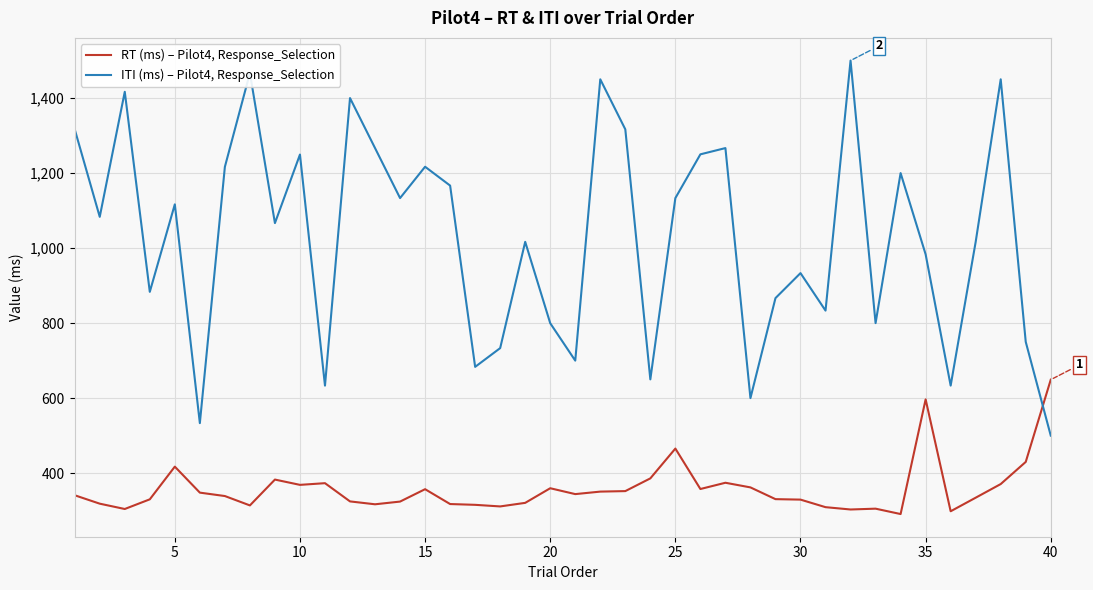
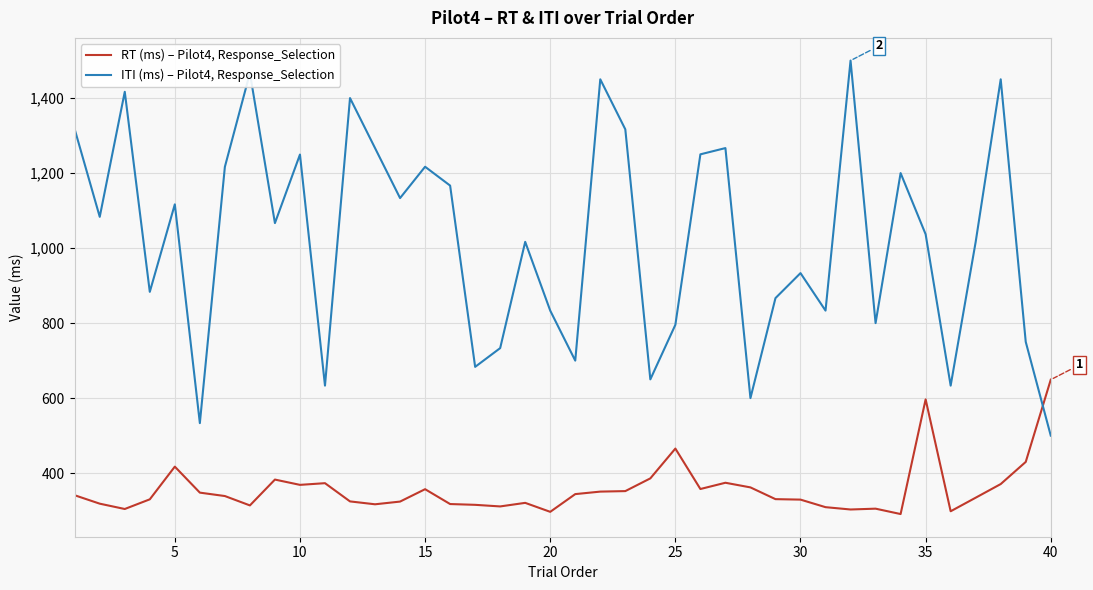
  {
    "RT (ms) – Pilot4, Response_Selection": {
      "5": "420",
      "10": "370",
      "15": "360",
-     "20": "360",
+     "20": "300",
      "25": "470",
      "30": "330",
      "35": "600"
    },
    "ITI (ms) – Pilot4, Response_Selection": {
      "5": "1,120",
      "10": "1,250",
      "15": "1,220",
-     "20": "800",
-     "25": "1,130",
+     "20": "830",
+     "25": "800",
      "30": "930",
-     "35": "980",
+     "35": "1,040",
      "40": "500"
    }
  }
